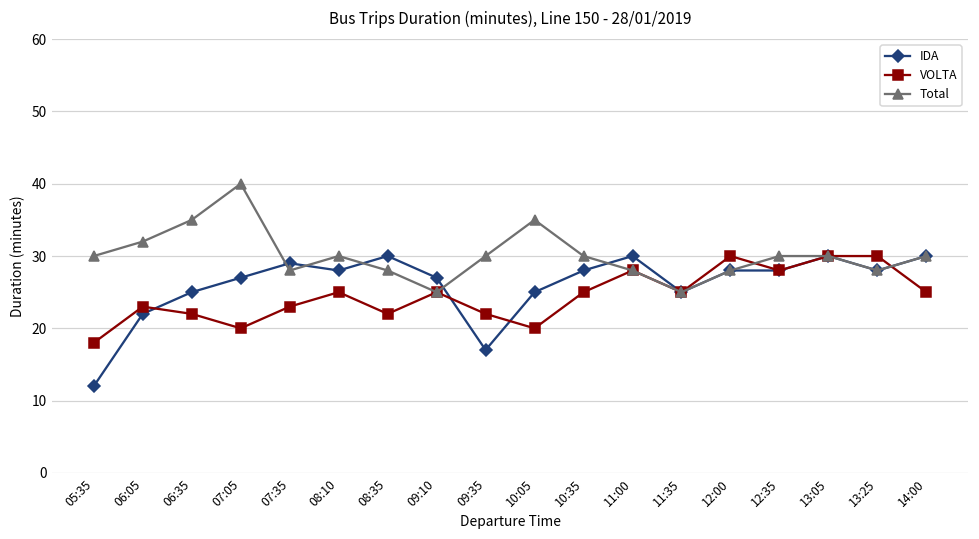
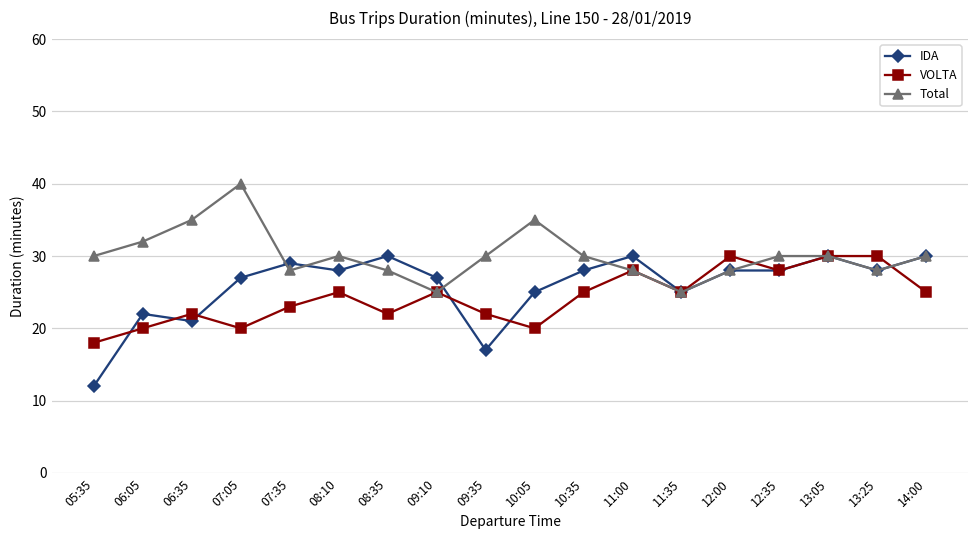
  {
    "IDA": {
      "05:35": 12,
      "06:05": 22,
-     "06:35": 25,
+     "06:35": 21,
      "07:05": 27,
      "07:35": 29,
      "08:10": 28,
      "08:35": 30,
      "09:10": 27,
      "09:35": 17,
      "10:05": 25,
      "10:35": 28,
      "11:00": 30
    },
    "VOLTA": {
      "05:35": 18,
-     "06:05": 23,
+     "06:05": 20,
      "06:35": 22,
      "07:05": 20,
      "07:35": 23,
      "08:10": 25,
      "08:35": 22,
      "09:35": 22,
      "10:05": 20,
      "10:35": 25,
      "12:00": 30,
      "13:25": 30,
      "14:00": 25
    },
    "Total": {
      "05:35": 30,
      "06:05": 32,
      "06:35": 35,
      "07:05": 40,
      "07:35": 28,
      "08:10": 30,
      "08:35": 28,
      "09:35": 30,
      "10:05": 35,
      "10:35": 30,
      "12:35": 30
    }
  }
